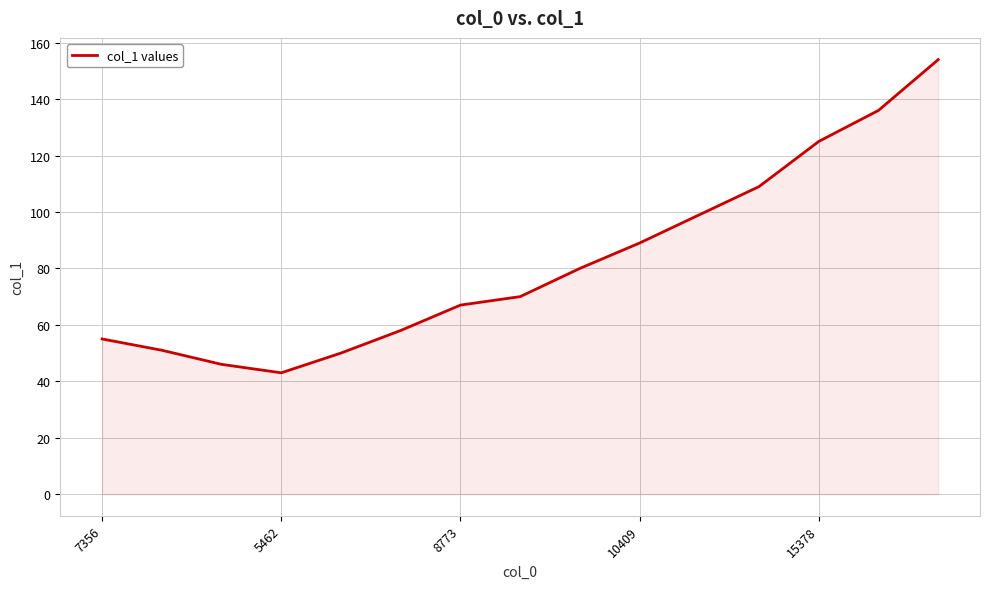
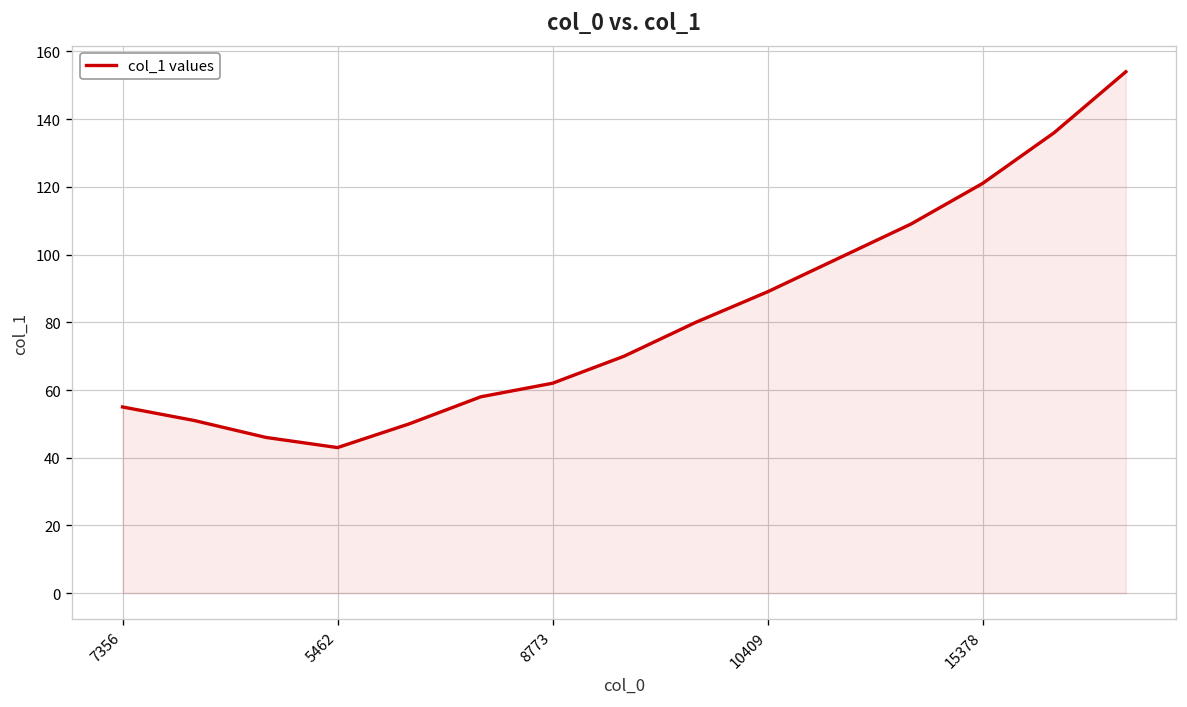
  {
    "7356": 55,
    "5462": 43,
-   "8773": 67,
+   "8773": 62,
    "10409": 89,
-   "15378": 125
+   "15378": 121
  }
